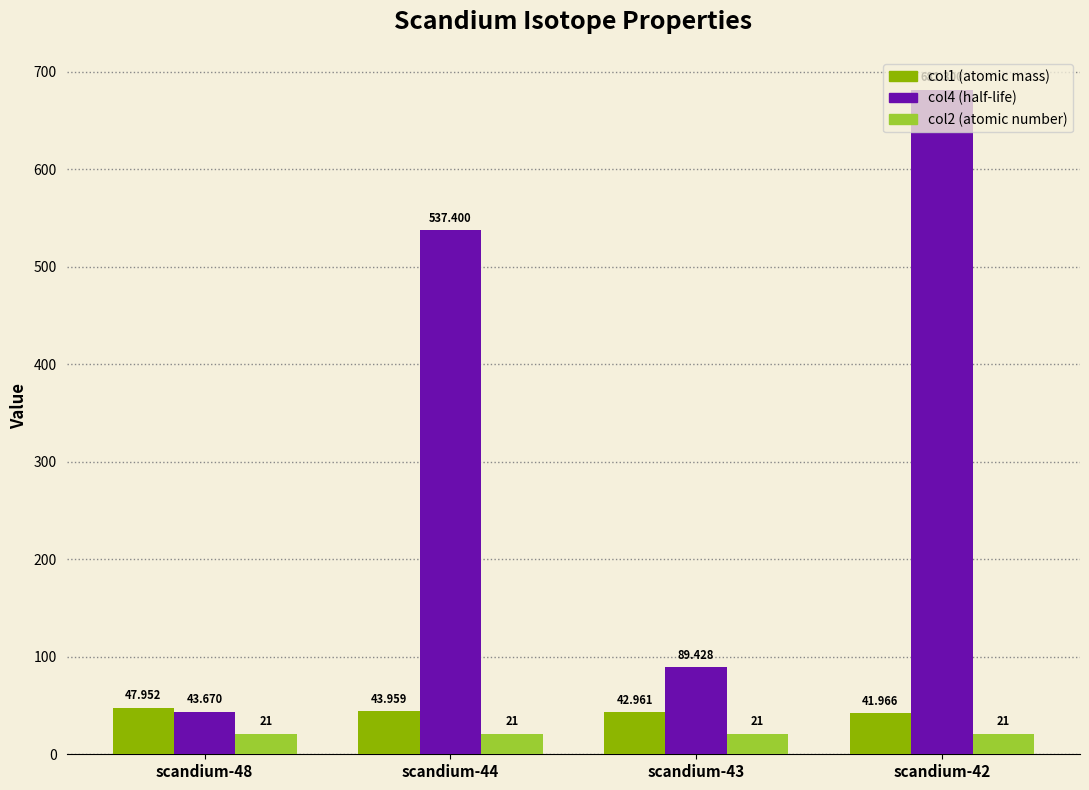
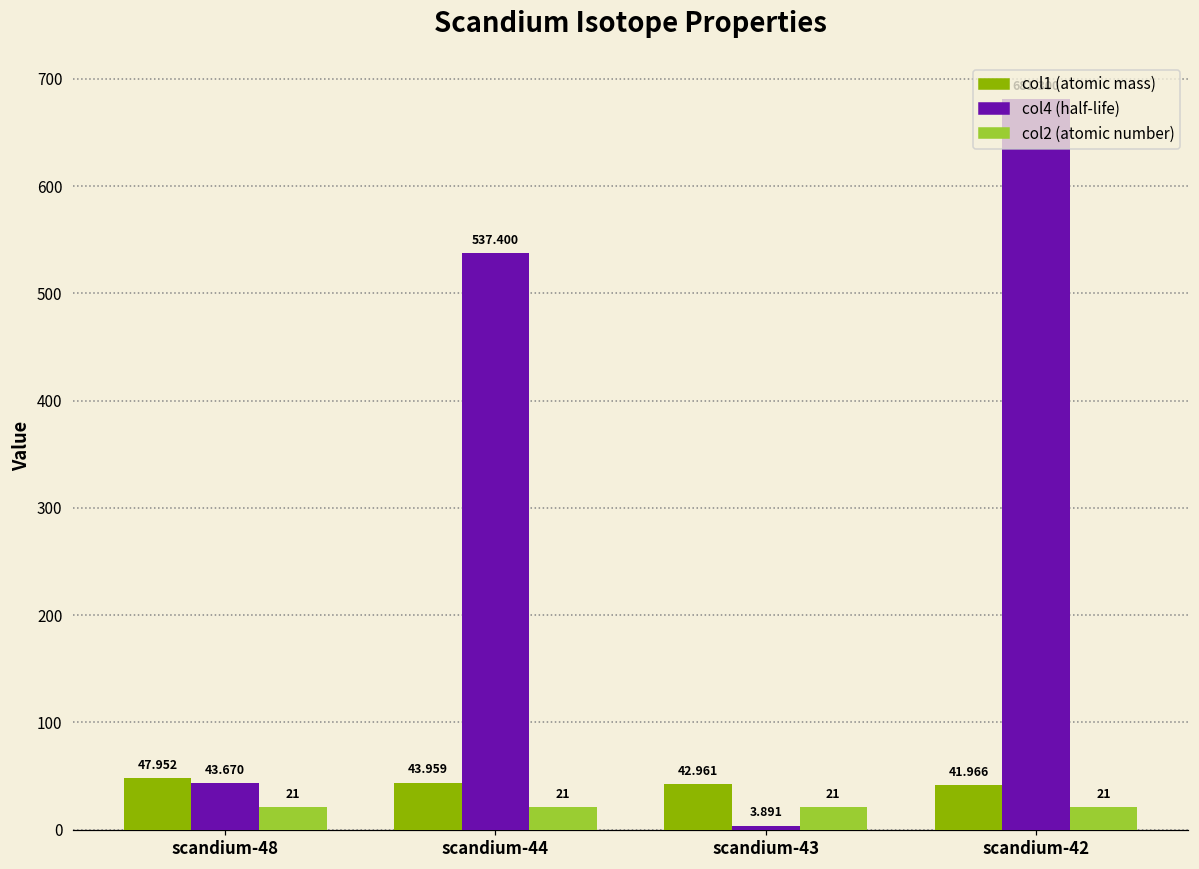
  {
    "col4 (half-life)": {
      "scandium-48": 43.670,
      "scandium-44": 537.400,
-     "scandium-43": 89.428
+     "scandium-43": 3.891
    }
  }
